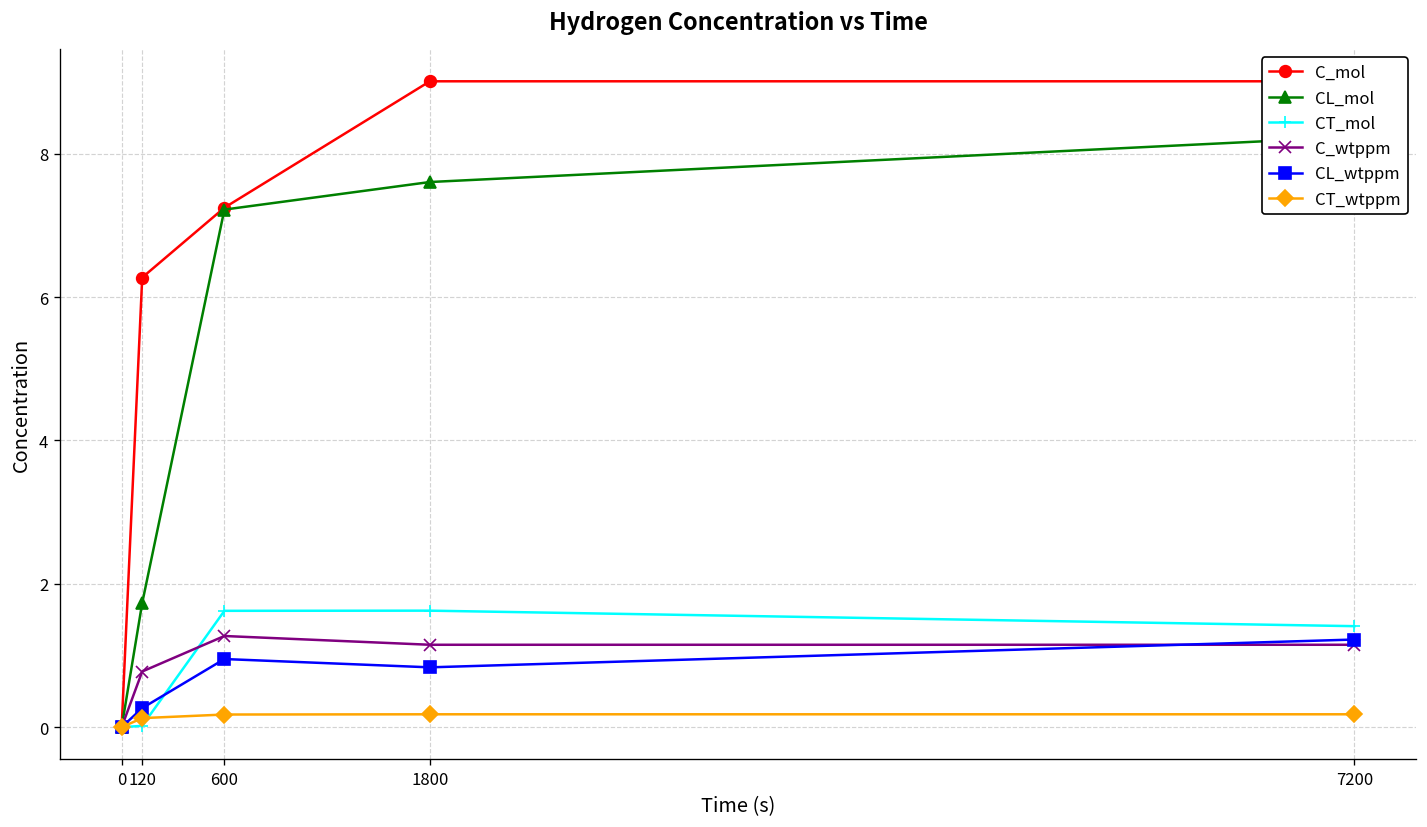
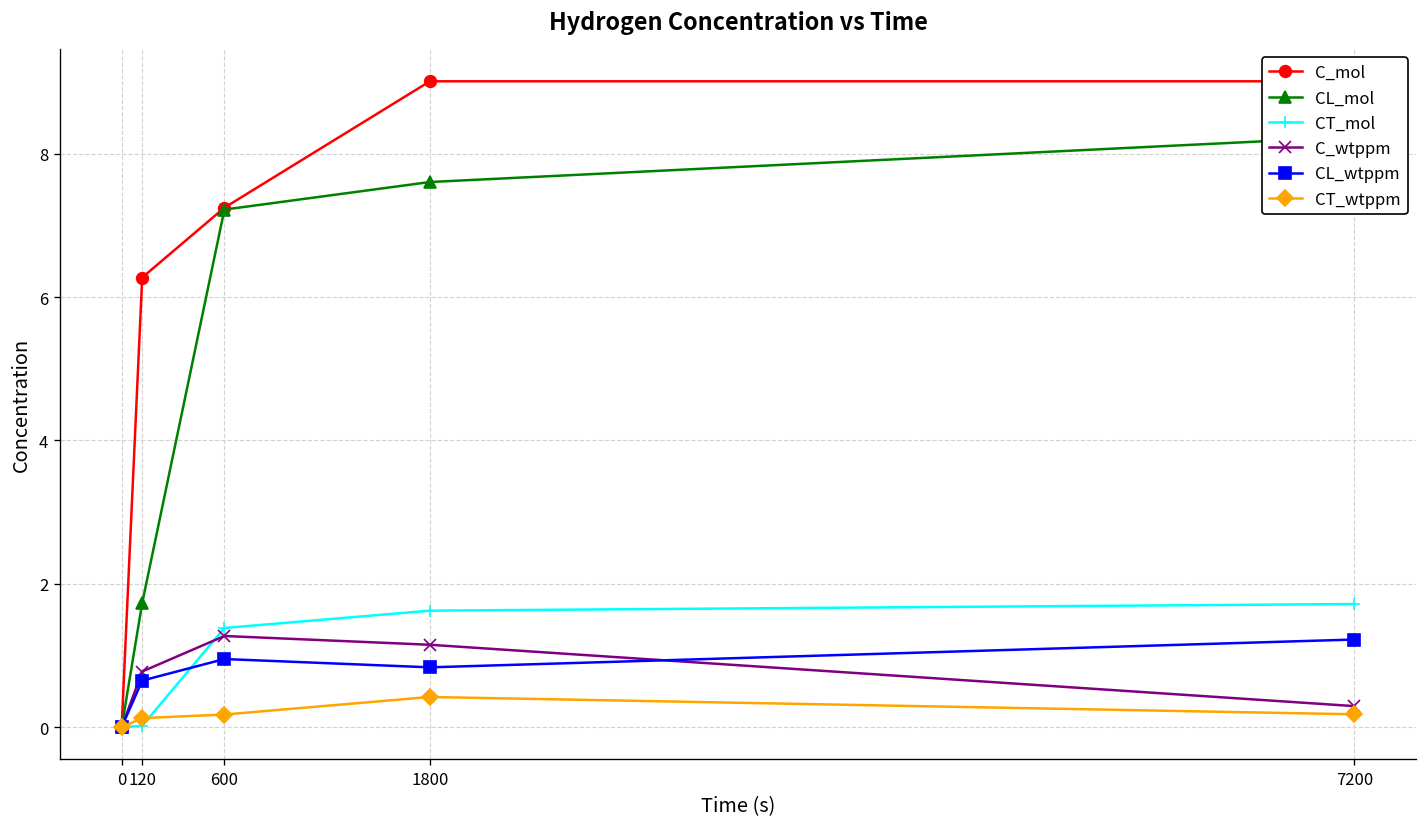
  {
    "C_mol": {
      "120": 6.3,
      "1800": 9.0
    },
    "CL_mol": {
      "120": 1.7,
      "1800": 7.6
    },
    "CT_mol": {
      "120": 0.0,
-     "600": 1.6,
+     "600": 1.4,
      "1800": 1.6,
-     "7200": 1.4
+     "7200": 1.7
    },
    "C_wtppm": {
      "120": 0.8,
      "600": 1.3,
      "1800": 1.1,
-     "7200": 1.1
+     "7200": 0.3
    },
    "CL_wtppm": {
-     "120": 0.3,
+     "120": 0.7,
      "600": 1.0,
      "1800": 0.8,
      "7200": 1.2
    },
    "CT_wtppm": {
      "120": 0.1,
      "600": 0.2,
-     "1800": 0.2,
+     "1800": 0.4,
      "7200": 0.2
    }
  }
